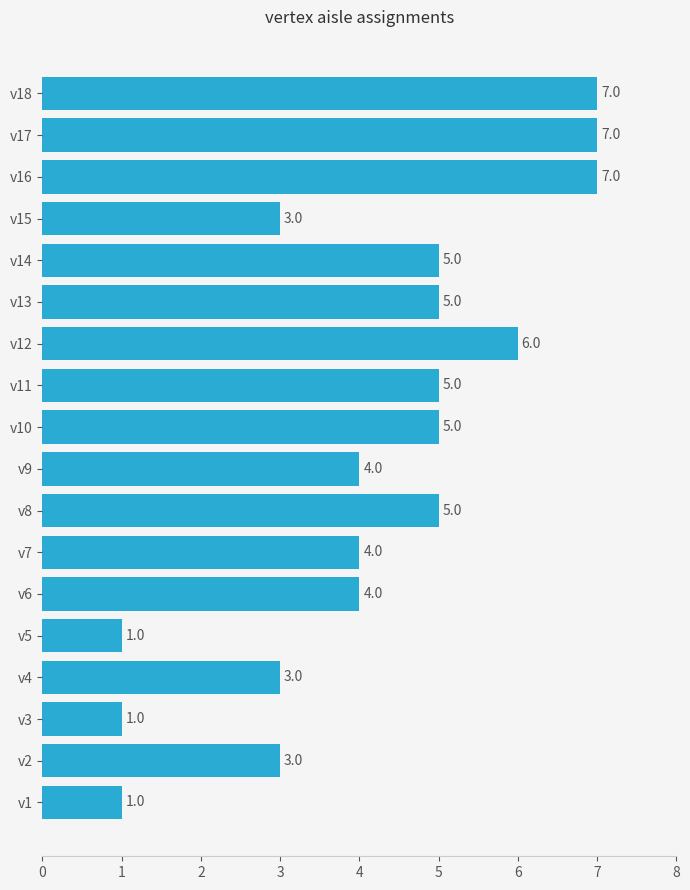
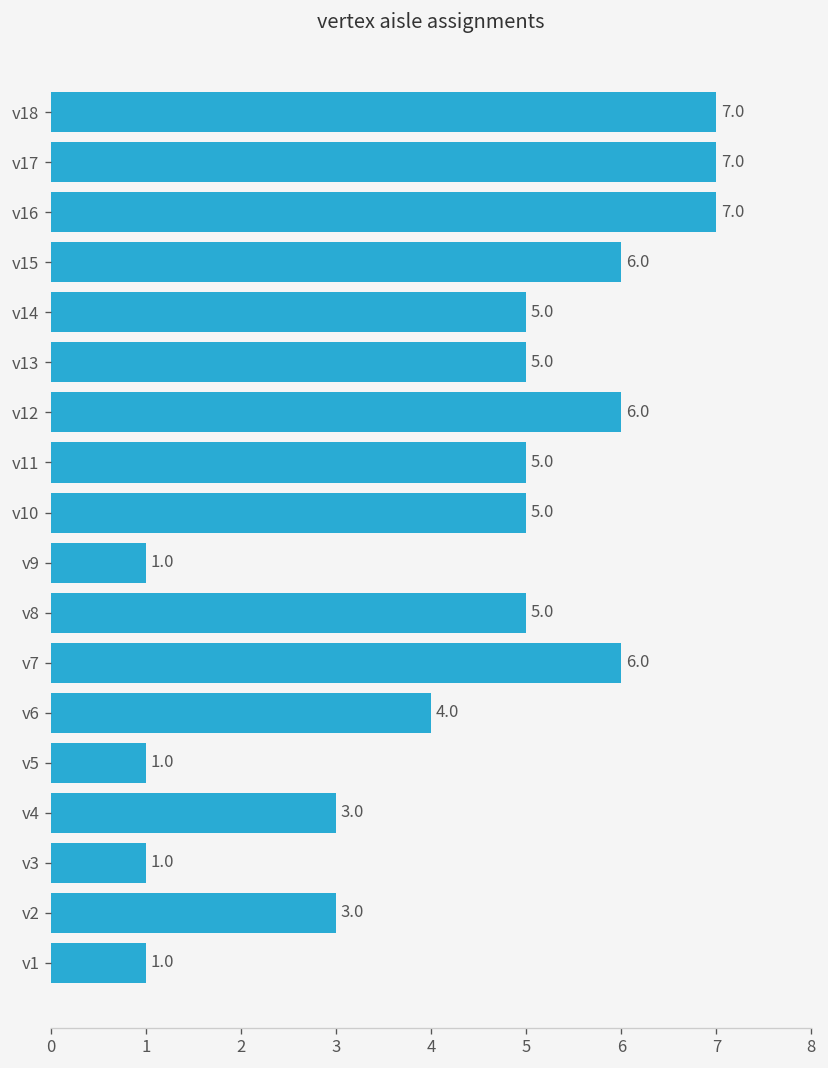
  {
    "v18": 7.0,
    "v17": 7.0,
    "v16": 7.0,
-   "v15": 3.0,
+   "v15": 6.0,
    "v14": 5.0,
    "v13": 5.0,
    "v12": 6.0,
    "v11": 5.0,
    "v10": 5.0,
-   "v9": 4.0,
+   "v9": 1.0,
    "v8": 5.0,
-   "v7": 4.0,
+   "v7": 6.0,
    "v6": 4.0,
    "v5": 1.0,
    "v4": 3.0,
    "v3": 1.0,
    "v2": 3.0,
    "v1": 1.0
  }
